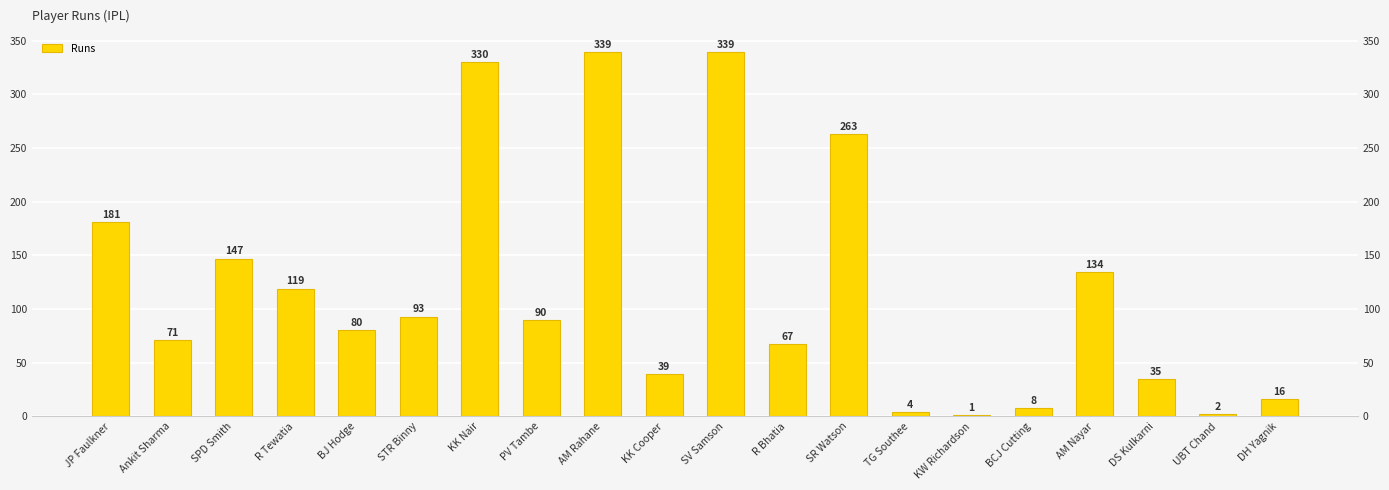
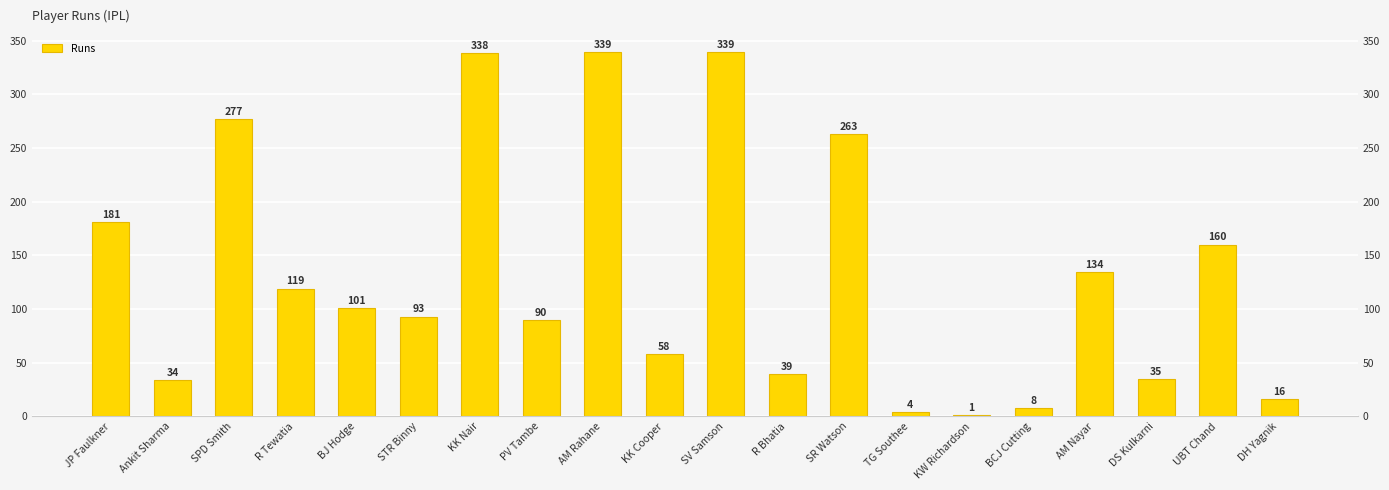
  {
    "JP Faulkner": 181,
-   "Ankit Sharma": 71,
-   "SPD Smith": 147,
+   "Ankit Sharma": 34,
+   "SPD Smith": 277,
    "R Tewatia": 119,
-   "BJ Hodge": 80,
+   "BJ Hodge": 101,
    "STR Binny": 93,
-   "KK Nair": 330,
+   "KK Nair": 338,
    "PV Tambe": 90,
    "AM Rahane": 339,
-   "KK Cooper": 39,
+   "KK Cooper": 58,
    "SV Samson": 339,
-   "R Bhatia": 67,
+   "R Bhatia": 39,
    "SR Watson": 263,
    "TG Southee": 4,
    "KW Richardson": 1,
    "BCJ Cutting": 8,
    "AM Nayar": 134,
    "DS Kulkarni": 35,
-   "UBT Chand": 2,
+   "UBT Chand": 160,
    "DH Yagnik": 16
  }
